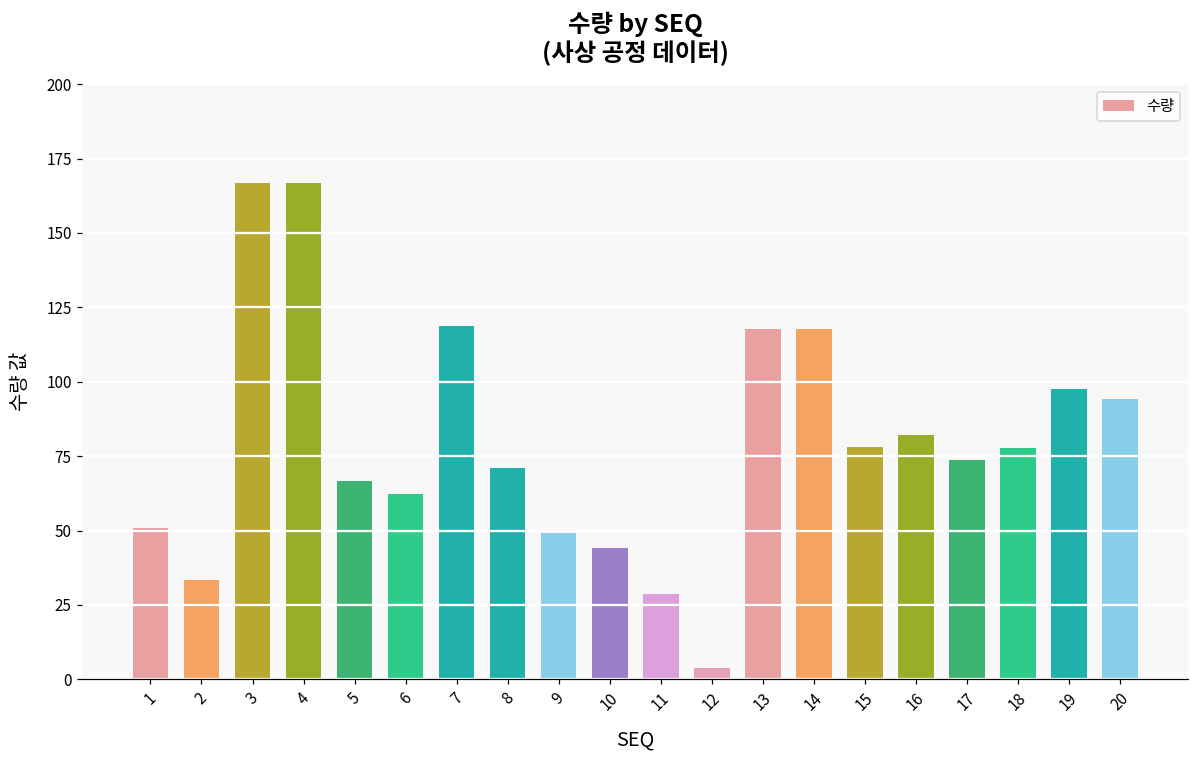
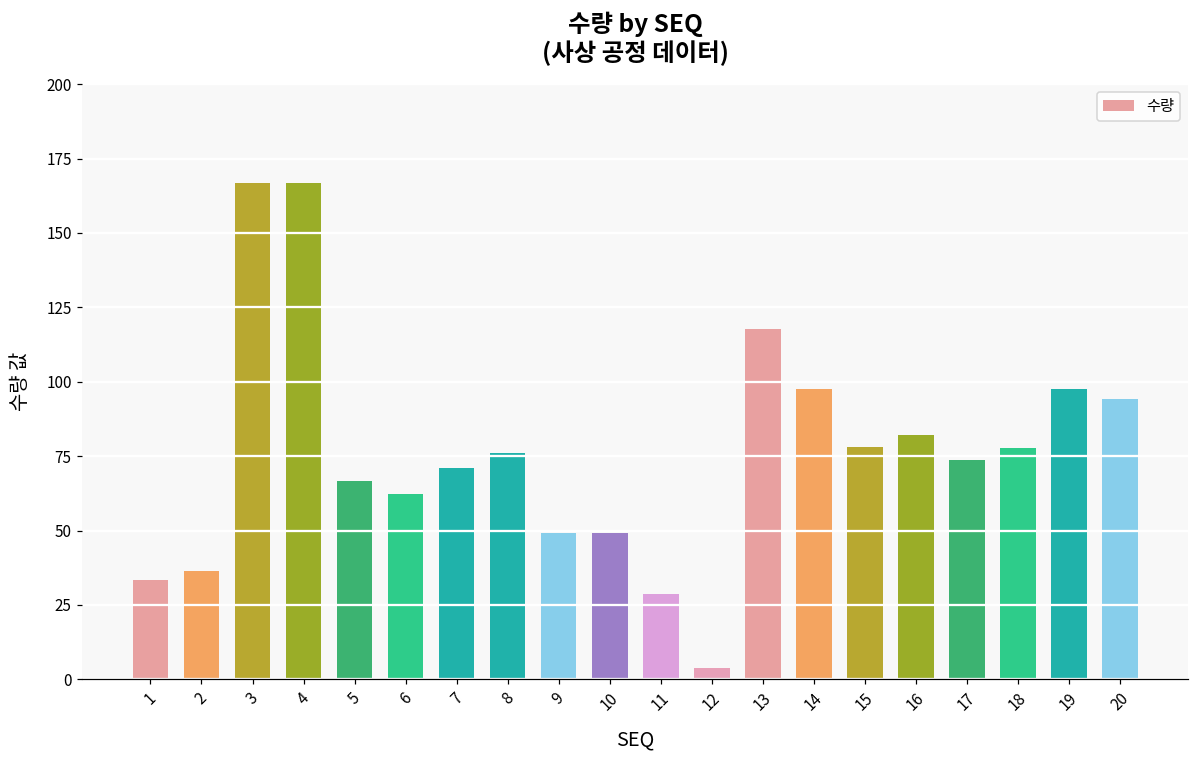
  {
-   "1": 51,
-   "2": 33,
+   "1": 33,
+   "2": 36,
    "3": 167,
    "4": 167,
    "5": 67,
    "6": 62,
-   "7": 119,
-   "8": 71,
+   "7": 71,
+   "8": 76,
    "9": 49,
-   "10": 44,
+   "10": 49,
    "11": 29,
    "12": 4,
    "13": 118,
-   "14": 118,
+   "14": 98,
    "15": 78,
    "16": 82,
    "17": 74,
    "18": 78,
    "19": 98,
    "20": 94
  }
